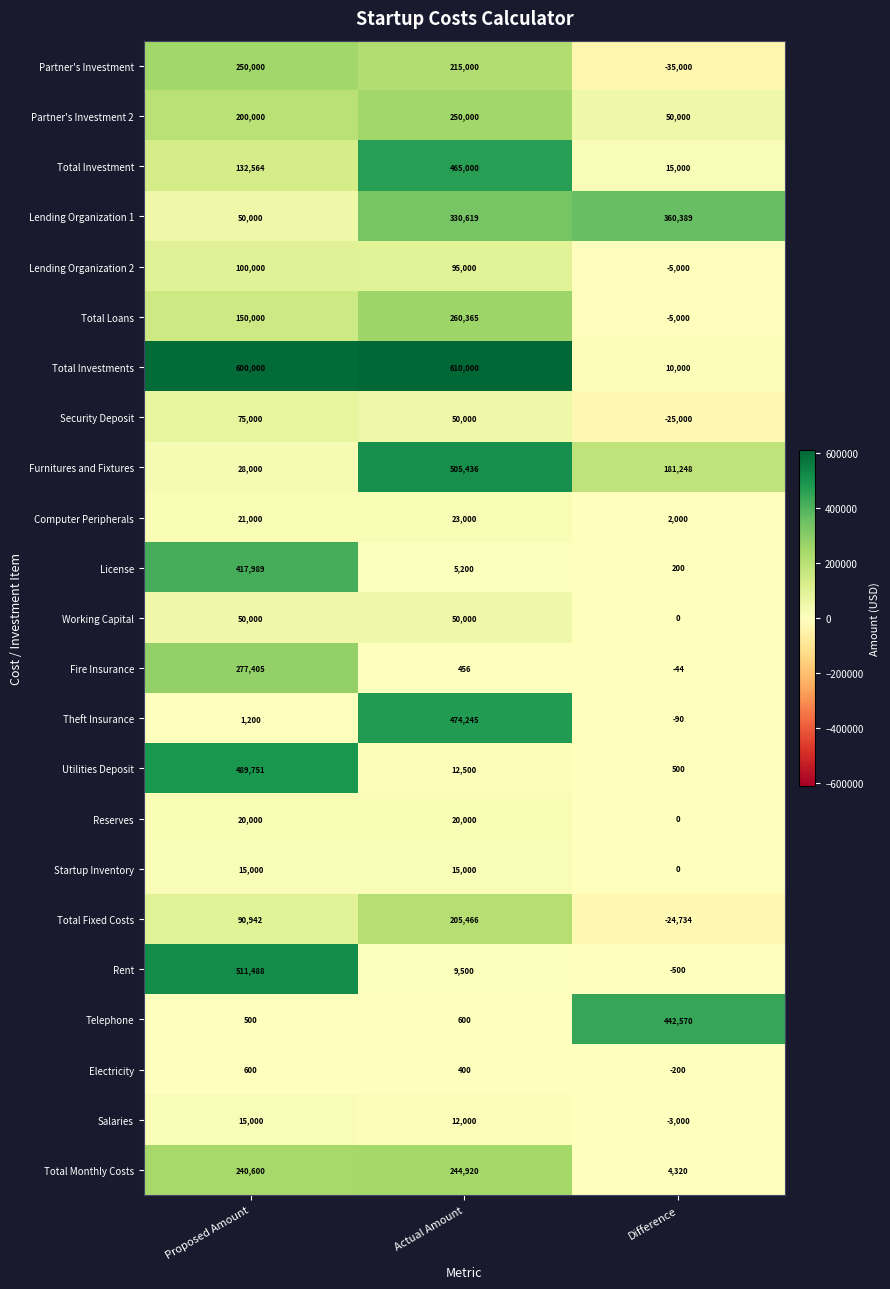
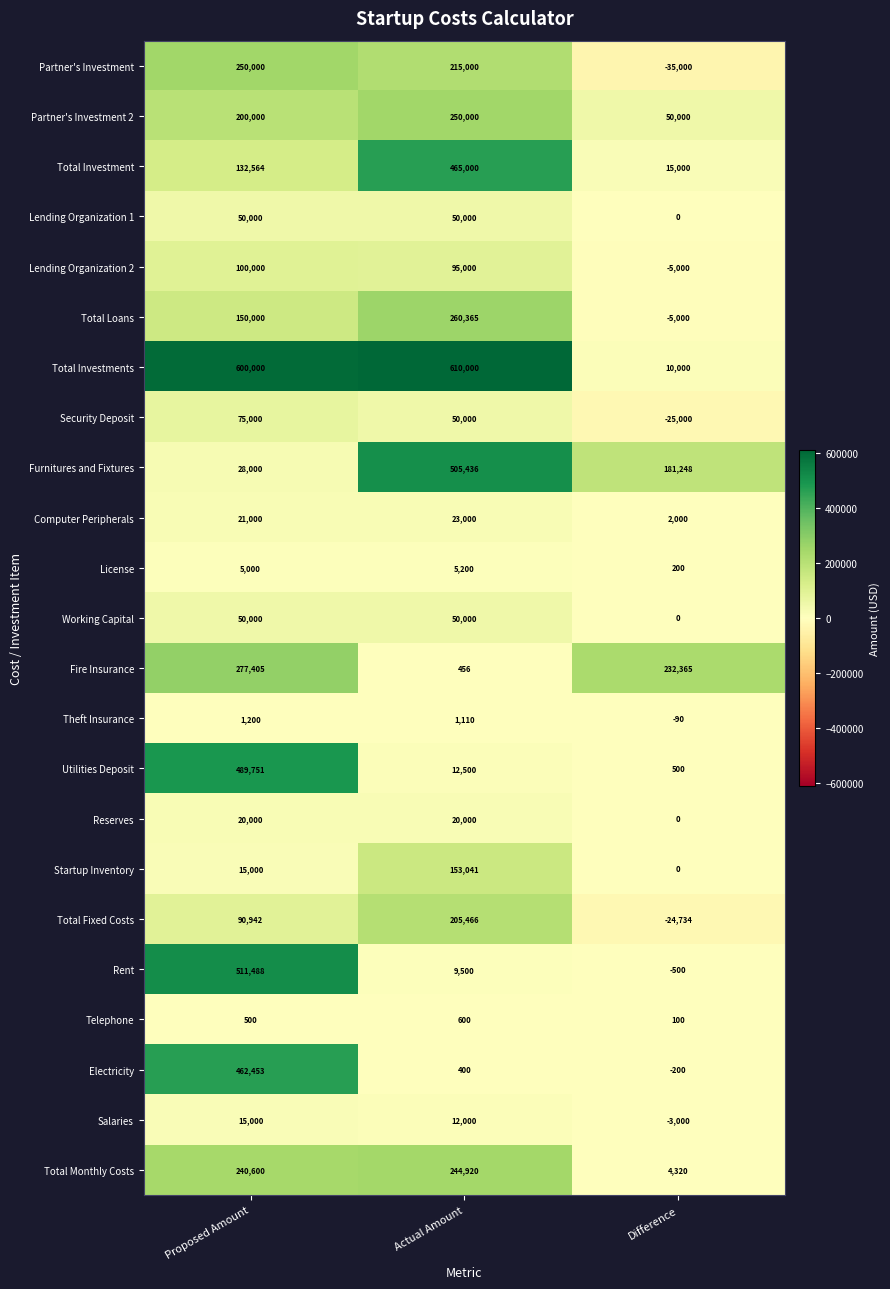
  {
    "Partner's Investment": {
      "Proposed Amount": "250,000",
      "Actual Amount": "215,000",
      "Difference": "-35,000"
    },
    "Partner's Investment 2": {
      "Proposed Amount": "200,000",
      "Actual Amount": "250,000",
      "Difference": "50,000"
    },
    "Total Investment": {
      "Proposed Amount": "132,564",
      "Actual Amount": "465,000",
      "Difference": "15,000"
    },
    "Lending Organization 1": {
      "Proposed Amount": "50,000",
-     "Actual Amount": "330,619",
-     "Difference": "360,389"
+     "Actual Amount": "50,000",
+     "Difference": "0"
    },
    "Lending Organization 2": {
      "Proposed Amount": "100,000",
      "Actual Amount": "95,000",
      "Difference": "-5,000"
    },
    "Total Loans": {
      "Proposed Amount": "150,000",
      "Actual Amount": "260,365",
      "Difference": "-5,000"
    },
    "Total Investments": {
      "Proposed Amount": "600,000",
      "Actual Amount": "610,000",
      "Difference": "10,000"
    },
    "Security Deposit": {
      "Proposed Amount": "75,000",
      "Actual Amount": "50,000",
      "Difference": "-25,000"
    },
    "Furnitures and Fixtures": {
      "Proposed Amount": "28,000",
      "Actual Amount": "505,436",
      "Difference": "181,248"
    },
    "Computer Peripherals": {
      "Proposed Amount": "21,000",
      "Actual Amount": "23,000",
      "Difference": "2,000"
    },
    "License": {
-     "Proposed Amount": "417,989",
+     "Proposed Amount": "5,000",
      "Actual Amount": "5,200",
      "Difference": "200"
    },
    "Working Capital": {
      "Proposed Amount": "50,000",
      "Actual Amount": "50,000",
      "Difference": "0"
    },
    "Fire Insurance": {
      "Proposed Amount": "277,405",
      "Actual Amount": "456",
-     "Difference": "-44"
+     "Difference": "232,365"
    },
    "Theft Insurance": {
      "Proposed Amount": "1,200",
-     "Actual Amount": "474,245",
+     "Actual Amount": "1,110",
      "Difference": "-90"
    },
    "Utilities Deposit": {
      "Proposed Amount": "489,751",
      "Actual Amount": "12,500",
      "Difference": "500"
    },
    "Reserves": {
      "Proposed Amount": "20,000",
      "Actual Amount": "20,000",
      "Difference": "0"
    },
    "Startup Inventory": {
      "Proposed Amount": "15,000",
-     "Actual Amount": "15,000",
+     "Actual Amount": "153,041",
      "Difference": "0"
    },
    "Total Fixed Costs": {
      "Proposed Amount": "90,942",
      "Actual Amount": "205,466",
      "Difference": "-24,734"
    },
    "Rent": {
      "Proposed Amount": "511,488",
      "Actual Amount": "9,500",
      "Difference": "-500"
    },
    "Telephone": {
      "Proposed Amount": "500",
      "Actual Amount": "600",
-     "Difference": "442,570"
+     "Difference": "100"
    },
    "Electricity": {
-     "Proposed Amount": "600",
+     "Proposed Amount": "462,453",
      "Actual Amount": "400",
      "Difference": "-200"
    },
    "Salaries": {
      "Proposed Amount": "15,000",
      "Actual Amount": "12,000",
      "Difference": "-3,000"
    },
    "Total Monthly Costs": {
      "Proposed Amount": "240,600",
      "Actual Amount": "244,920",
      "Difference": "4,320"
    }
  }
